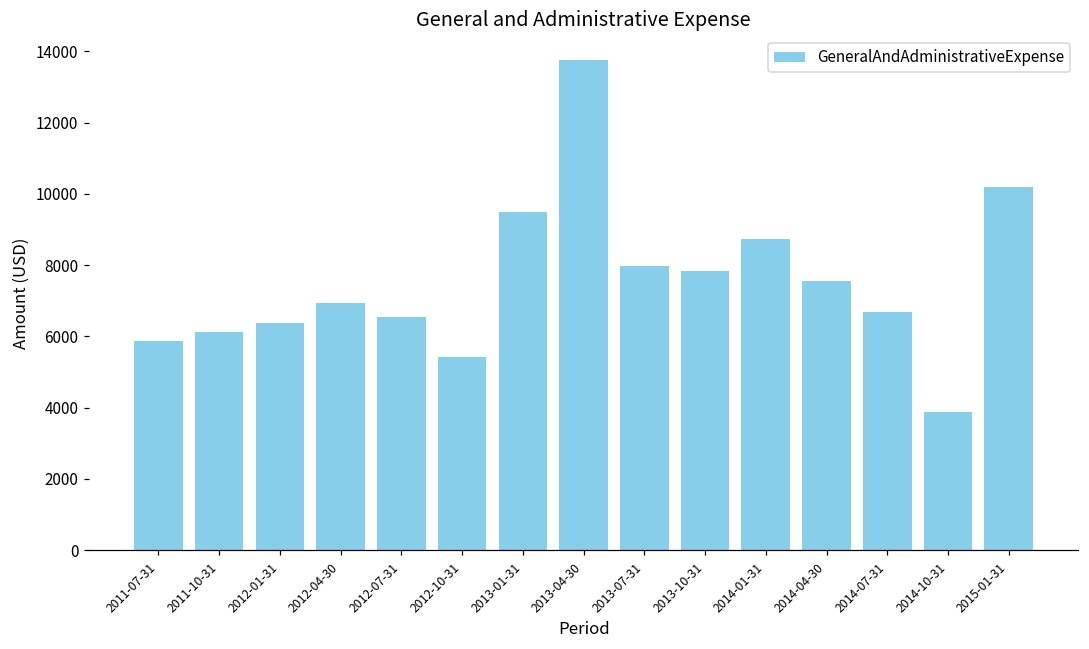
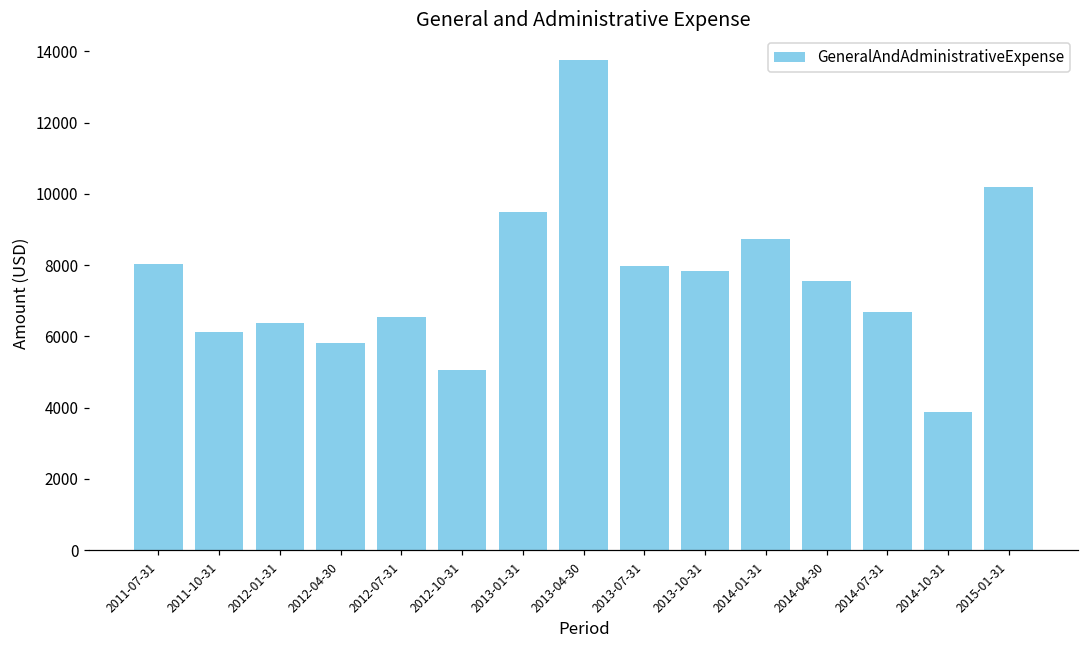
  {
-   "2011-07-31": 5900,
+   "2011-07-31": 8000,
    "2011-10-31": 6100,
    "2012-01-31": 6400,
-   "2012-04-30": 6900,
+   "2012-04-30": 5800,
    "2012-07-31": 6600,
-   "2012-10-31": 5400,
+   "2012-10-31": 5100,
    "2013-01-31": 9500,
    "2013-04-30": 13800,
    "2013-07-31": 8000,
    "2013-10-31": 7800,
    "2014-01-31": 8700,
    "2014-04-30": 7600,
    "2014-07-31": 6700,
    "2014-10-31": 3900,
    "2015-01-31": 10200
  }
